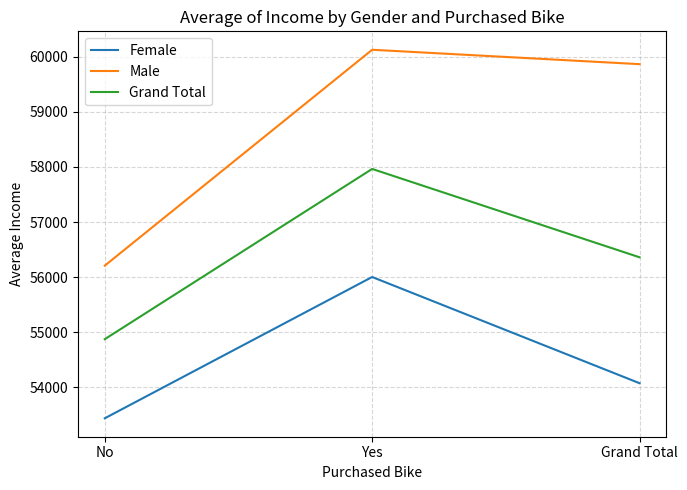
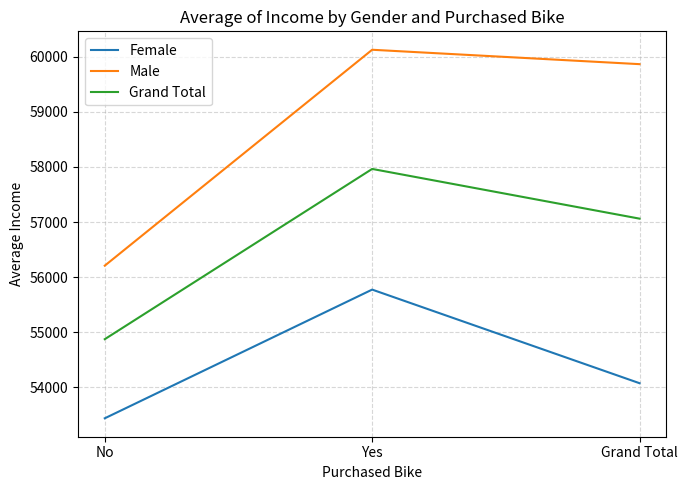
  {
    "Female": {
      "No": 53400,
-     "Yes": 56000,
+     "Yes": 55800,
      "Grand Total": 54100
    },
    "Male": {
      "No": 56200,
      "Yes": 60100,
      "Grand Total": 59900
    },
    "Grand Total": {
      "No": 54900,
      "Yes": 58000,
-     "Grand Total": 56400
+     "Grand Total": 57100
    }
  }
